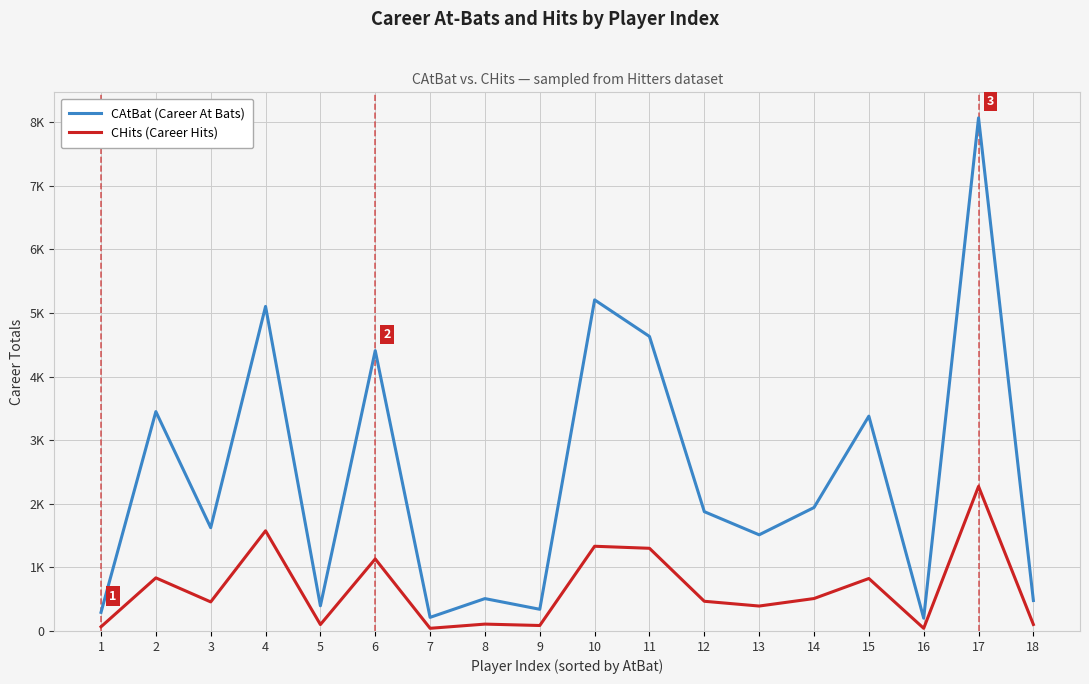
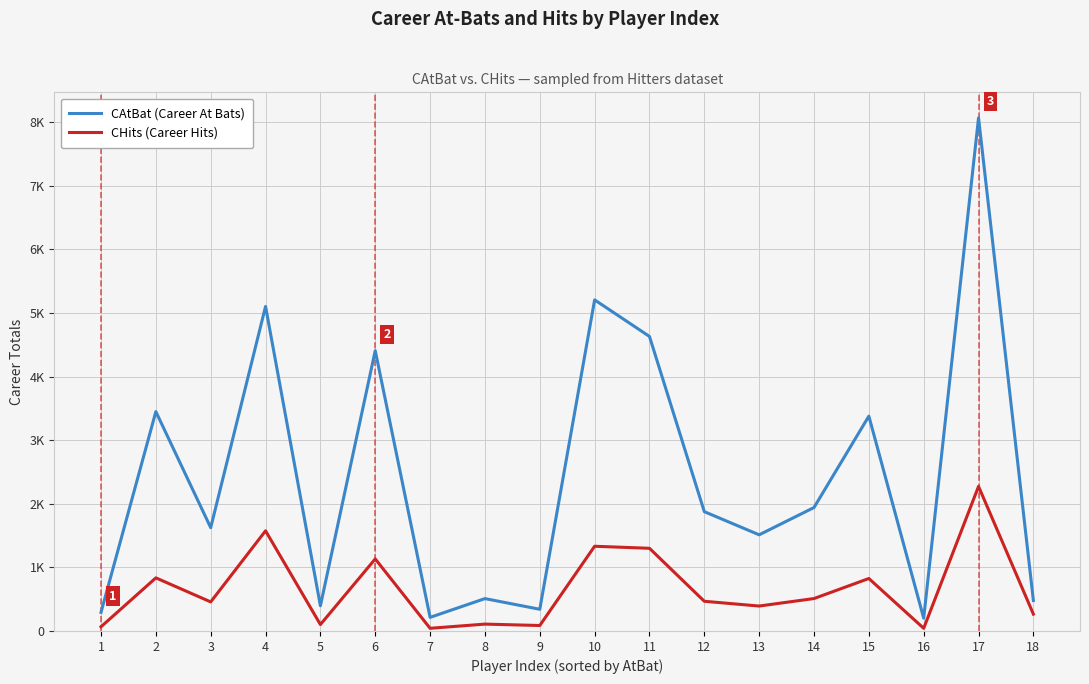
  {
    "CAtBat (Career At Bats)": {
      "2": 3400,
      "3": 1600,
      "4": 5100,
      "5": 400,
      "7": 200,
      "8": 500,
      "9": 300,
      "10": 5200,
      "11": 4600,
      "12": 1900,
      "13": 1500,
      "14": 1900,
      "15": 3400,
      "16": 200,
      "18": 500
    },
    "CHits (Career Hits)": {
      "1": 100,
      "2": 800,
      "3": 500,
      "4": 1600,
      "5": 100,
      "6": 1100,
      "7": 0,
      "8": 100,
      "9": 100,
      "10": 1300,
      "11": 1300,
      "12": 500,
      "13": 400,
      "14": 500,
      "15": 800,
      "16": 0,
      "17": 2300,
-     "18": 100
+     "18": 300
    }
  }
